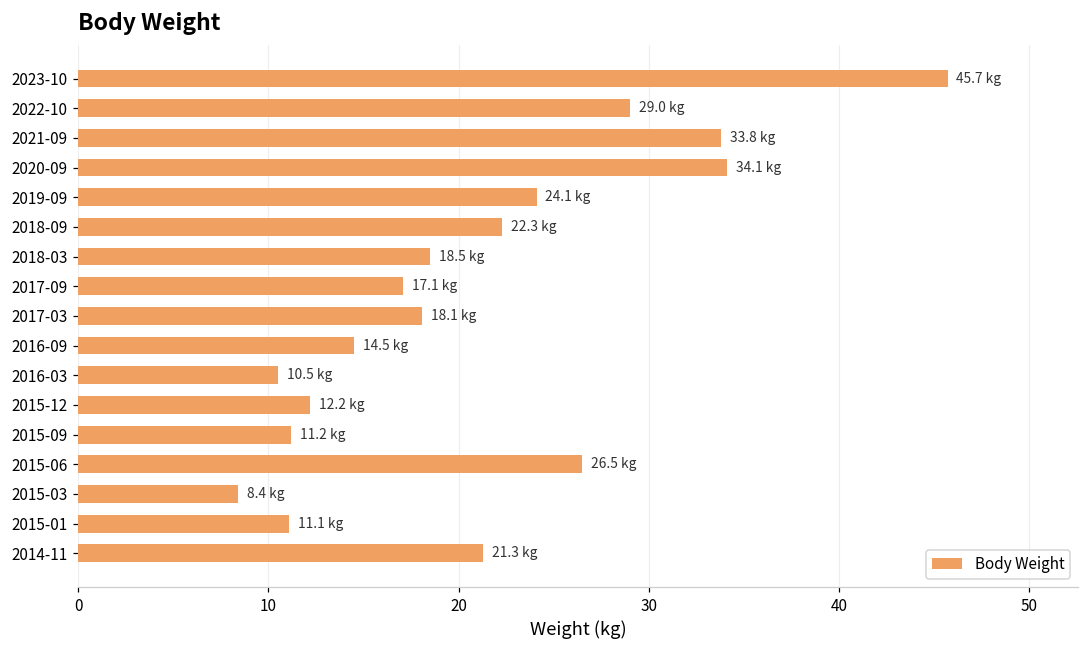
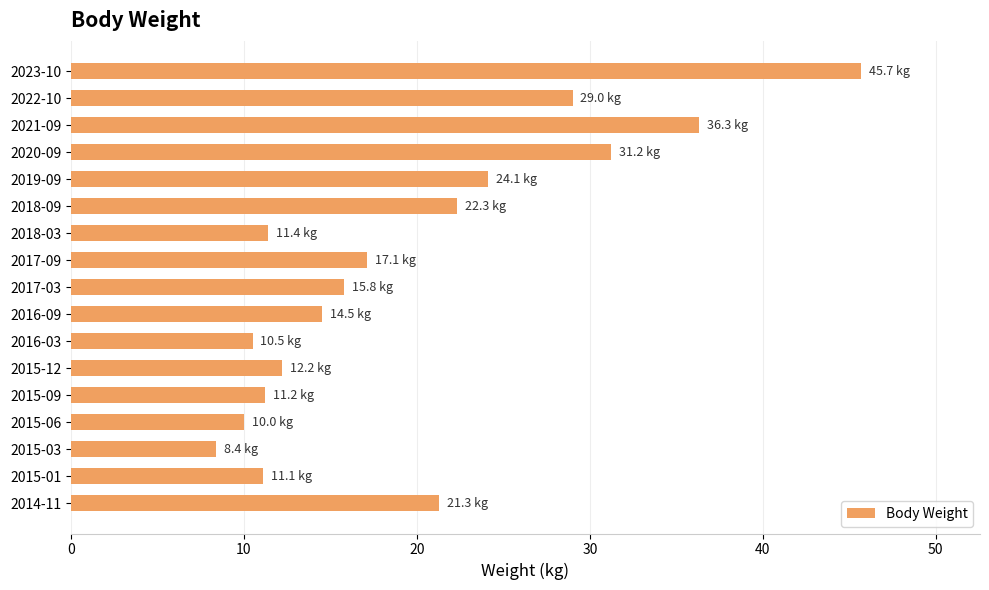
  {
    "2023-10": 45.7,
    "2022-10": 29.0,
-   "2021-09": 33.8,
-   "2020-09": 34.1,
+   "2021-09": 36.3,
+   "2020-09": 31.2,
    "2019-09": 24.1,
    "2018-09": 22.3,
-   "2018-03": 18.5,
+   "2018-03": 11.4,
    "2017-09": 17.1,
-   "2017-03": 18.1,
+   "2017-03": 15.8,
    "2016-09": 14.5,
    "2016-03": 10.5,
    "2015-12": 12.2,
    "2015-09": 11.2,
-   "2015-06": 26.5,
+   "2015-06": 10.0,
    "2015-03": 8.4,
    "2015-01": 11.1,
    "2014-11": 21.3
  }
